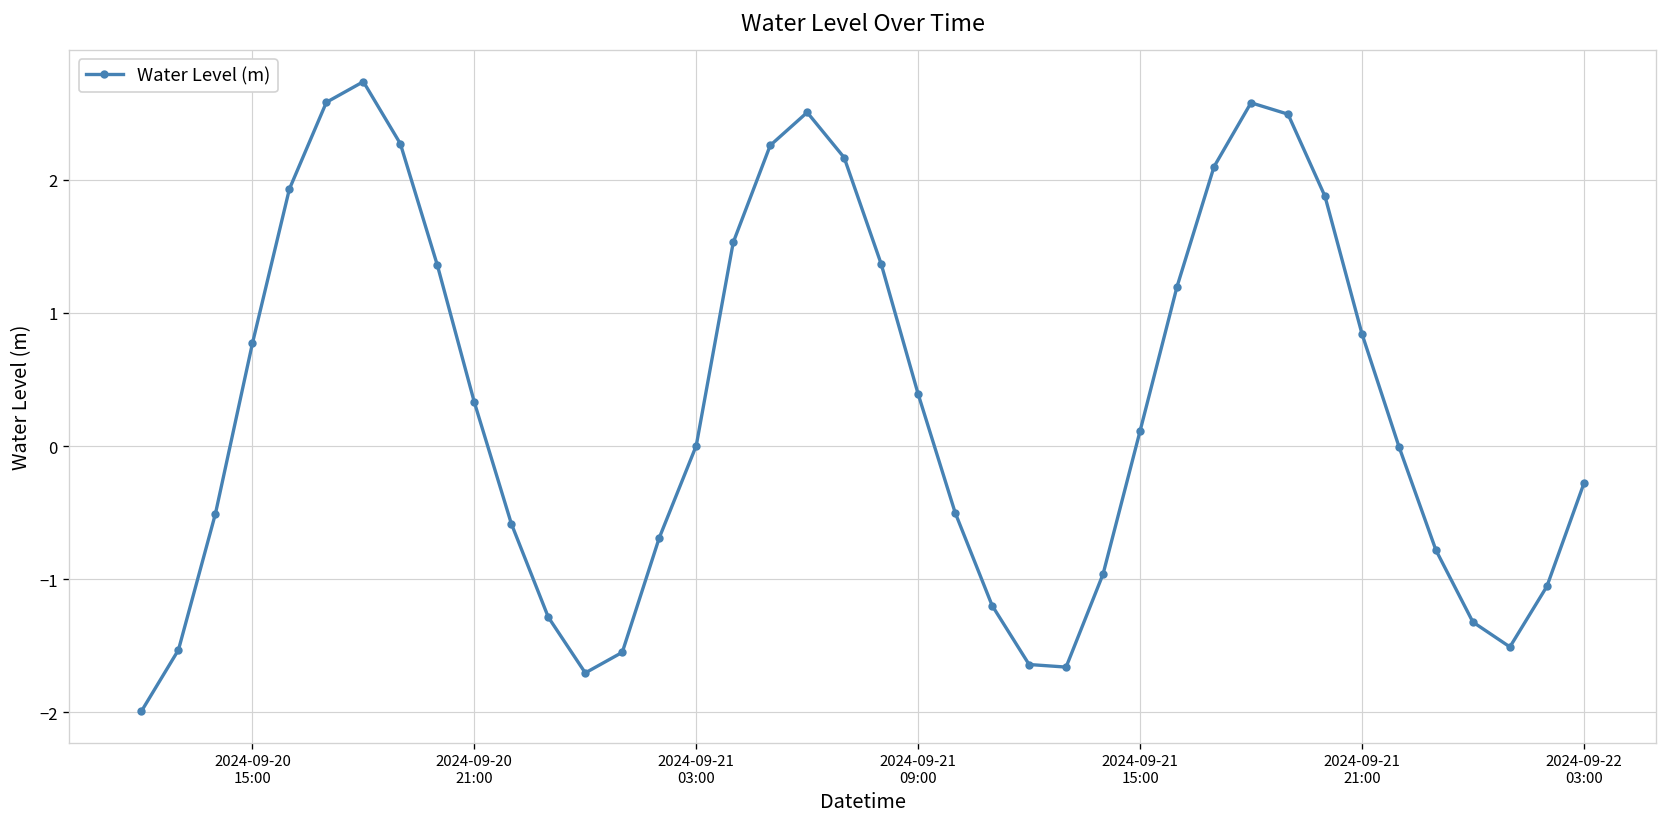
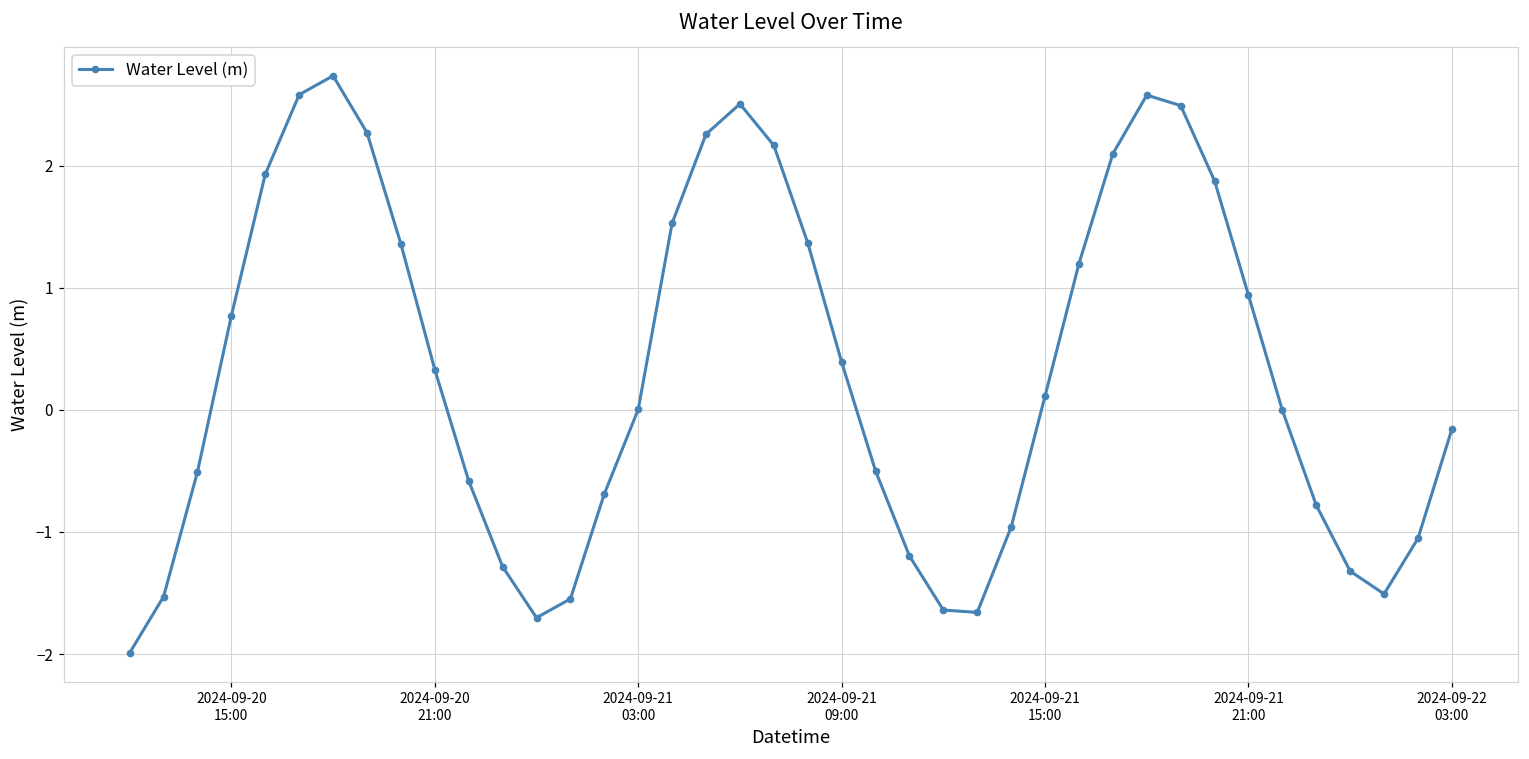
  {
    "2024-09-20 15:00": 0.77,
    "2024-09-20 21:00": 0.33,
    "2024-09-21 03:00": 0.00,
    "2024-09-21 09:00": 0.39,
    "2024-09-21 15:00": 0.11,
-   "2024-09-21 21:00": 0.84,
-   "2024-09-22 03:00": -0.28
+   "2024-09-21 21:00": 0.94,
+   "2024-09-22 03:00": -0.16
  }
